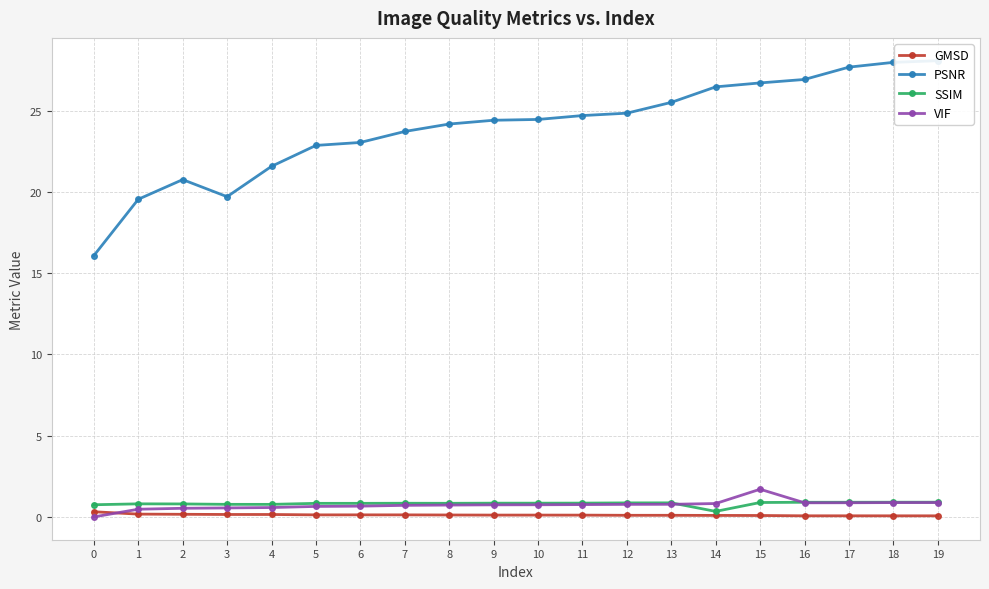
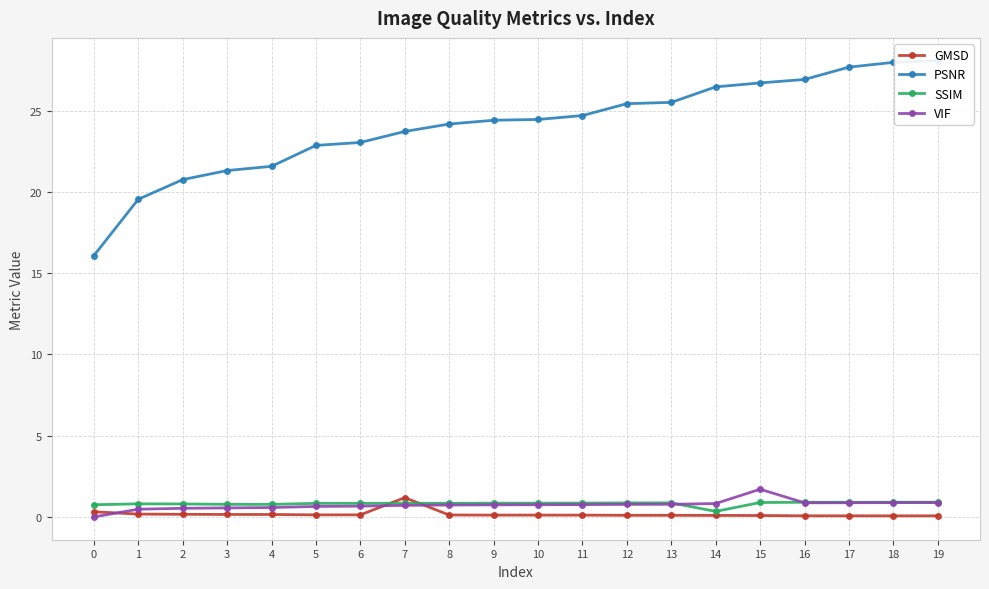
  {
    "GMSD": {
      "0": 0.3,
      "1": 0.2,
      "2": 0.2,
      "3": 0.2,
      "4": 0.1,
      "5": 0.1,
      "6": 0.1,
-     "7": 0.1,
+     "7": 1.2,
      "8": 0.1,
      "9": 0.1,
      "10": 0.1,
      "11": 0.1,
      "12": 0.1,
      "13": 0.1,
      "14": 0.1,
      "15": 0.1,
      "16": 0.1,
      "17": 0.1,
      "18": 0.1,
      "19": 0.1
    },
    "PSNR": {
      "0": 16.1,
      "1": 19.5,
      "2": 20.7,
-     "3": 19.7,
+     "3": 21.3,
      "4": 21.6,
      "5": 22.9,
      "6": 23.0,
      "7": 23.7,
      "8": 24.2,
      "9": 24.4,
      "10": 24.5,
      "11": 24.7,
-     "12": 24.8,
+     "12": 25.4,
      "13": 25.5,
      "14": 26.5,
      "15": 26.7,
      "16": 26.9,
      "17": 27.7,
      "18": 28.0
    },
    "SSIM": {
      "0": 0.7,
      "1": 0.8,
      "2": 0.8,
      "3": 0.8,
      "4": 0.8,
      "5": 0.8,
      "6": 0.8,
      "14": 0.3,
      "15": 0.9
    },
    "VIF": {
      "0": 0.0,
      "1": 0.5,
      "2": 0.5,
      "3": 0.6,
      "4": 0.6,
      "5": 0.6,
      "6": 0.7,
      "14": 0.8,
      "15": 1.7
    }
  }
